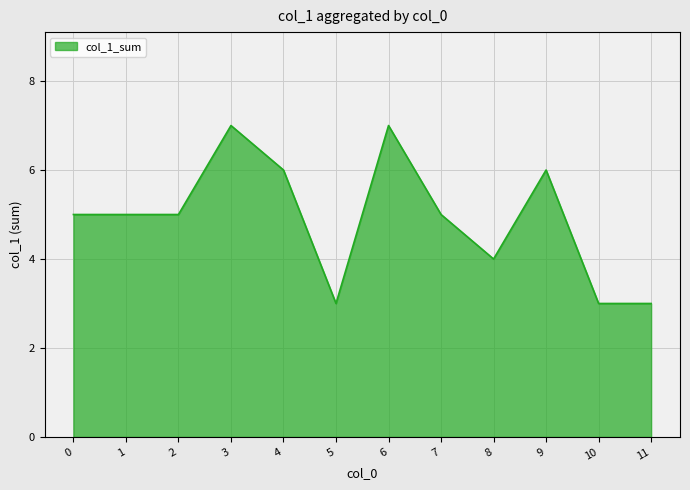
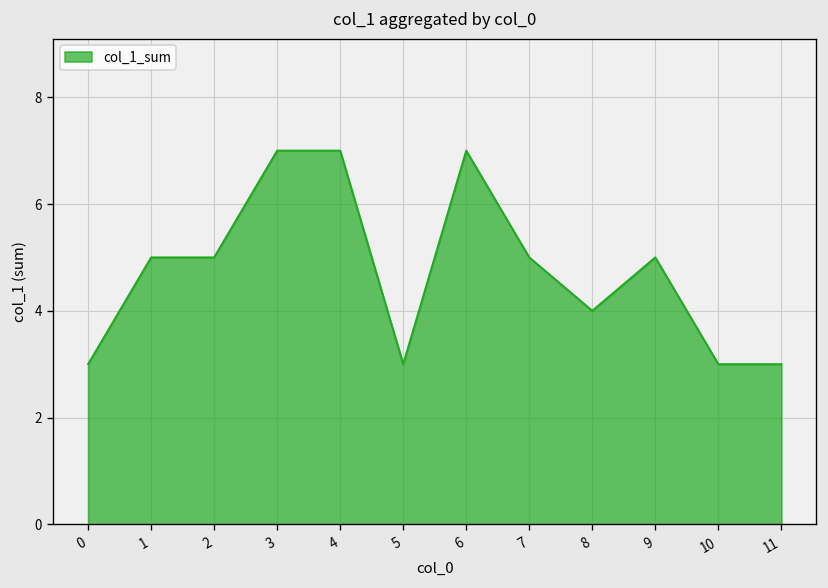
  {
-   "0": 5,
+   "0": 3,
    "1": 5,
    "2": 5,
    "3": 7,
-   "4": 6,
+   "4": 7,
    "5": 3,
    "6": 7,
    "7": 5,
    "8": 4,
-   "9": 6,
+   "9": 5,
    "10": 3,
    "11": 3
  }
